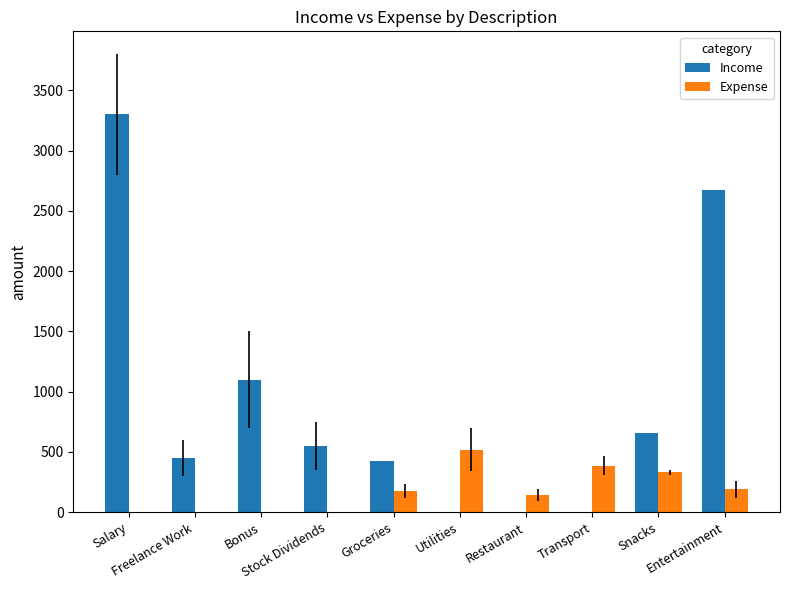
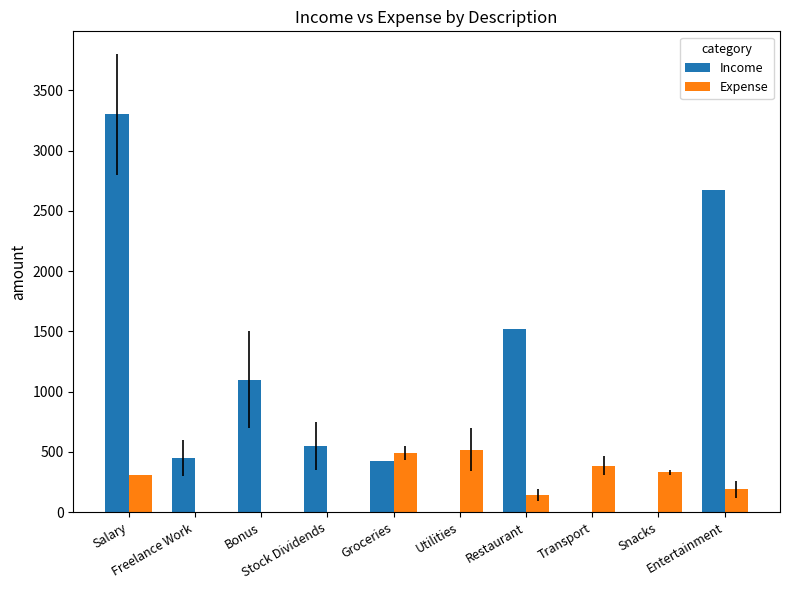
  {
    "Income": {
      "Salary": 3300,
      "Freelance Work": 450,
      "Bonus": 1100,
      "Stock Dividends": 550,
      "Groceries": 420,
      "Utilities": 0,
-     "Restaurant": 0,
+     "Restaurant": 1520,
      "Transport": 0,
-     "Snacks": 660,
+     "Snacks": 0,
      "Entertainment": 2670
    },
    "Expense": {
-     "Salary": 0,
+     "Salary": 310,
      "Freelance Work": 0,
      "Bonus": 0,
      "Stock Dividends": 0,
-     "Groceries": 170,
+     "Groceries": 490,
      "Utilities": 520,
      "Restaurant": 150,
      "Transport": 390,
      "Snacks": 330,
      "Entertainment": 190
    }
  }
